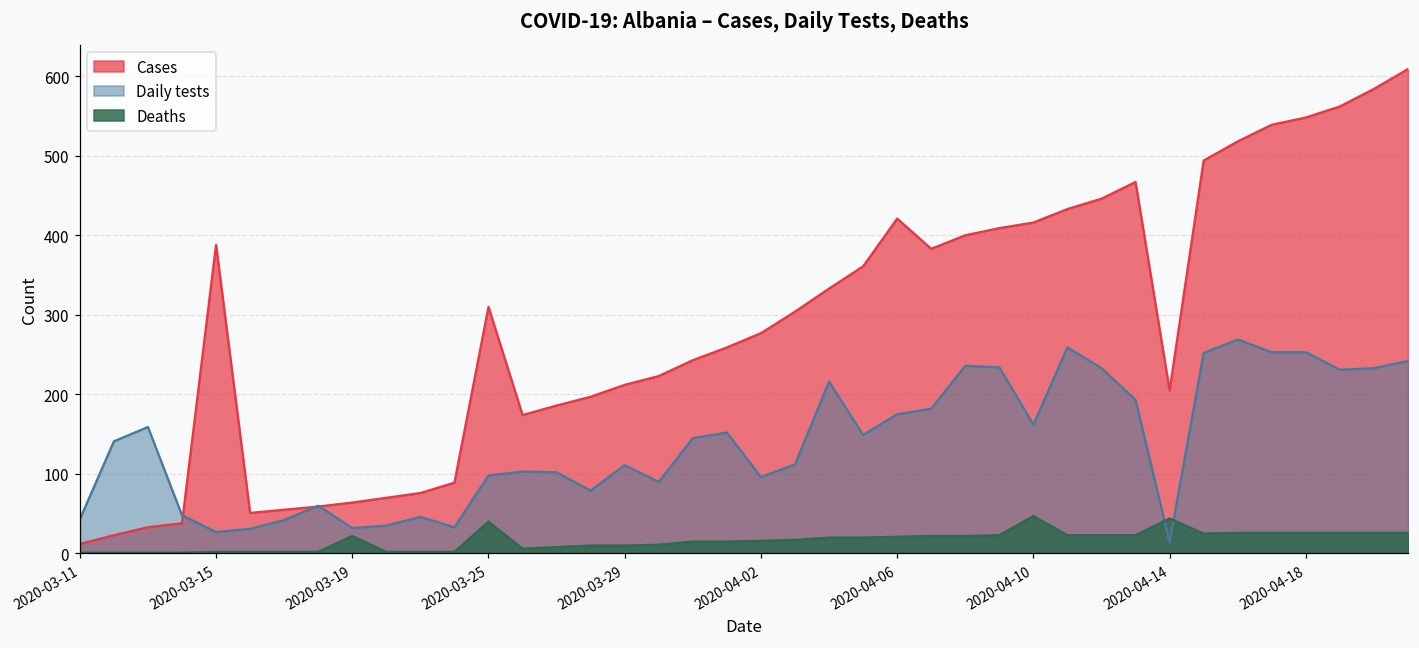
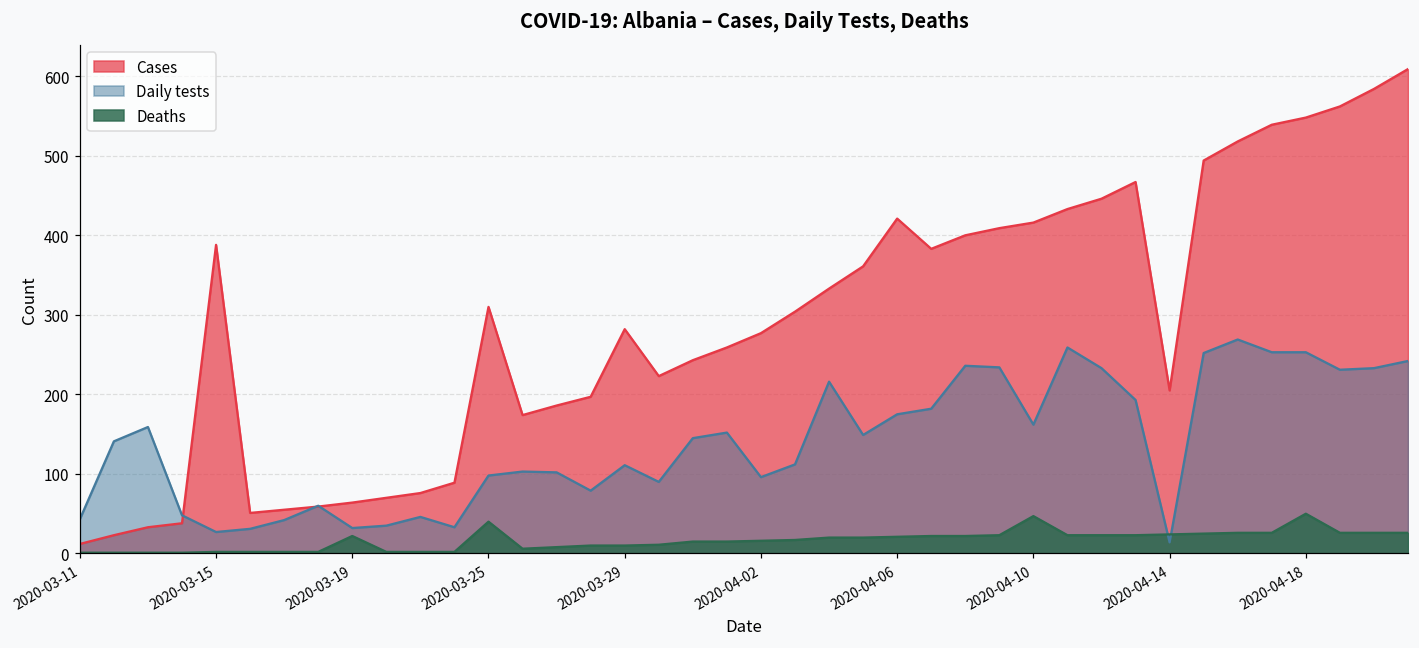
  {
    "Cases": {
      "2020-03-11": 10,
      "2020-03-15": 390,
      "2020-03-19": 60,
      "2020-03-25": 310,
-     "2020-03-29": 210,
+     "2020-03-29": 280,
      "2020-04-02": 280,
      "2020-04-06": 420,
      "2020-04-10": 420,
      "2020-04-14": 210,
      "2020-04-18": 550
    },
    "Daily tests": {
      "2020-03-11": 40,
      "2020-03-15": 30,
      "2020-03-19": 30,
      "2020-03-25": 100,
      "2020-03-29": 110,
      "2020-04-02": 100,
      "2020-04-06": 180,
      "2020-04-10": 160,
      "2020-04-14": 10,
      "2020-04-18": 250
    },
    "Deaths": {
      "2020-03-11": 0,
      "2020-03-15": 0,
      "2020-03-19": 20,
      "2020-03-25": 40,
      "2020-03-29": 10,
      "2020-04-02": 20,
      "2020-04-06": 20,
      "2020-04-10": 50,
-     "2020-04-14": 40,
-     "2020-04-18": 30
+     "2020-04-14": 20,
+     "2020-04-18": 50
    }
  }
